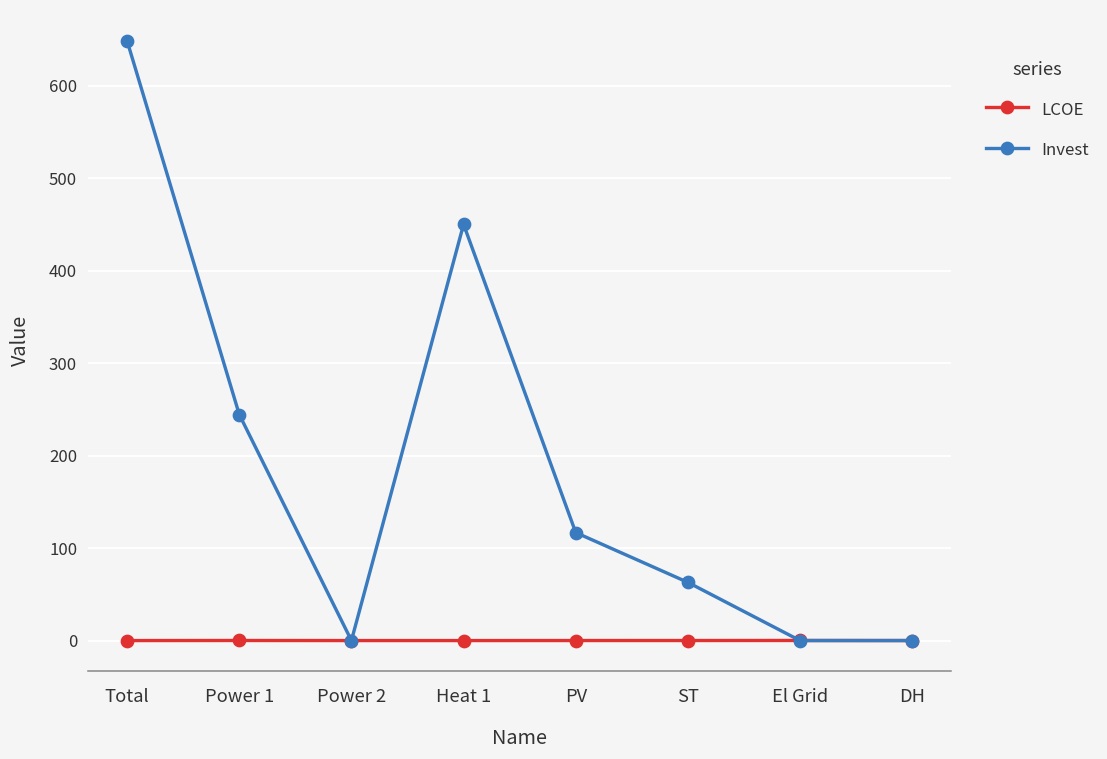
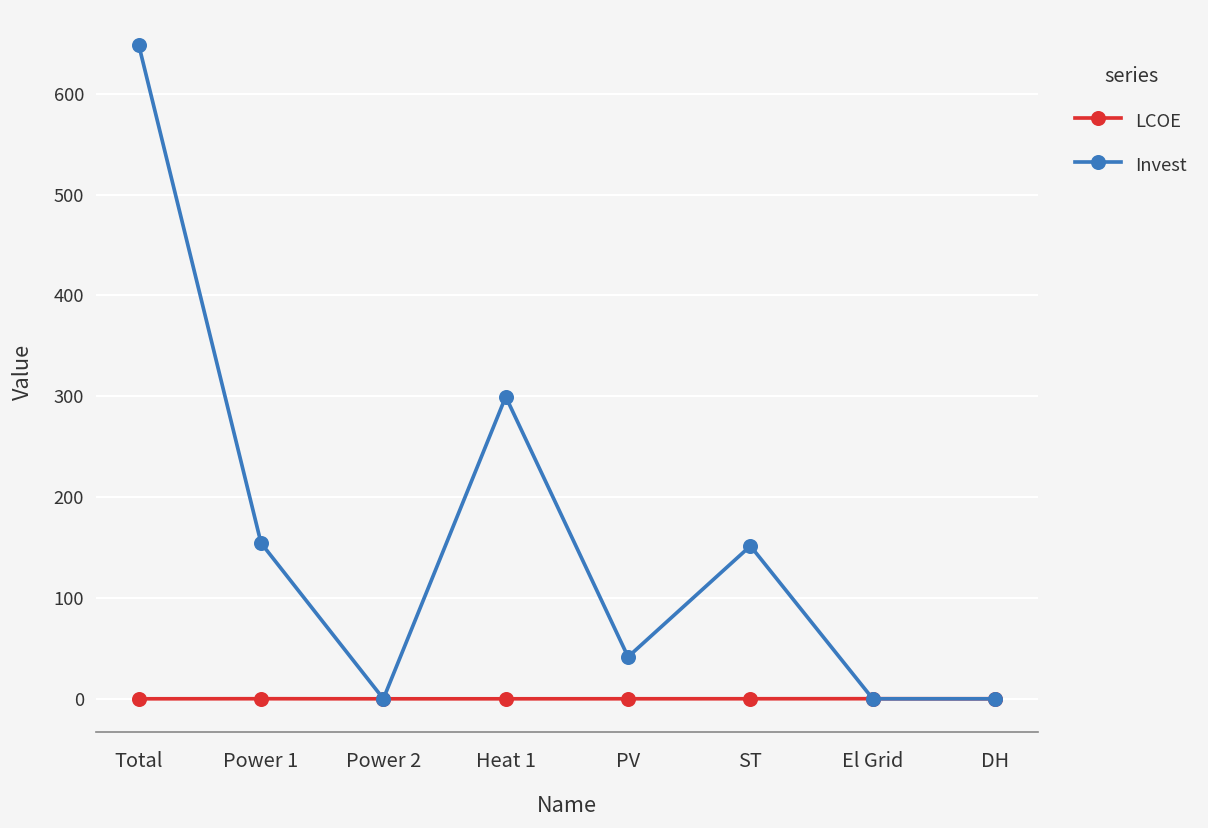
  {
    "LCOE": {
      "Total": 0,
      "Power 1": 0,
      "Heat 1": 0,
      "PV": 0,
      "ST": 0
    },
    "Invest": {
      "Total": 650,
-     "Power 1": 240,
-     "Heat 1": 450,
-     "PV": 120,
-     "ST": 60
+     "Power 1": 150,
+     "Heat 1": 300,
+     "PV": 40,
+     "ST": 150
    }
  }
